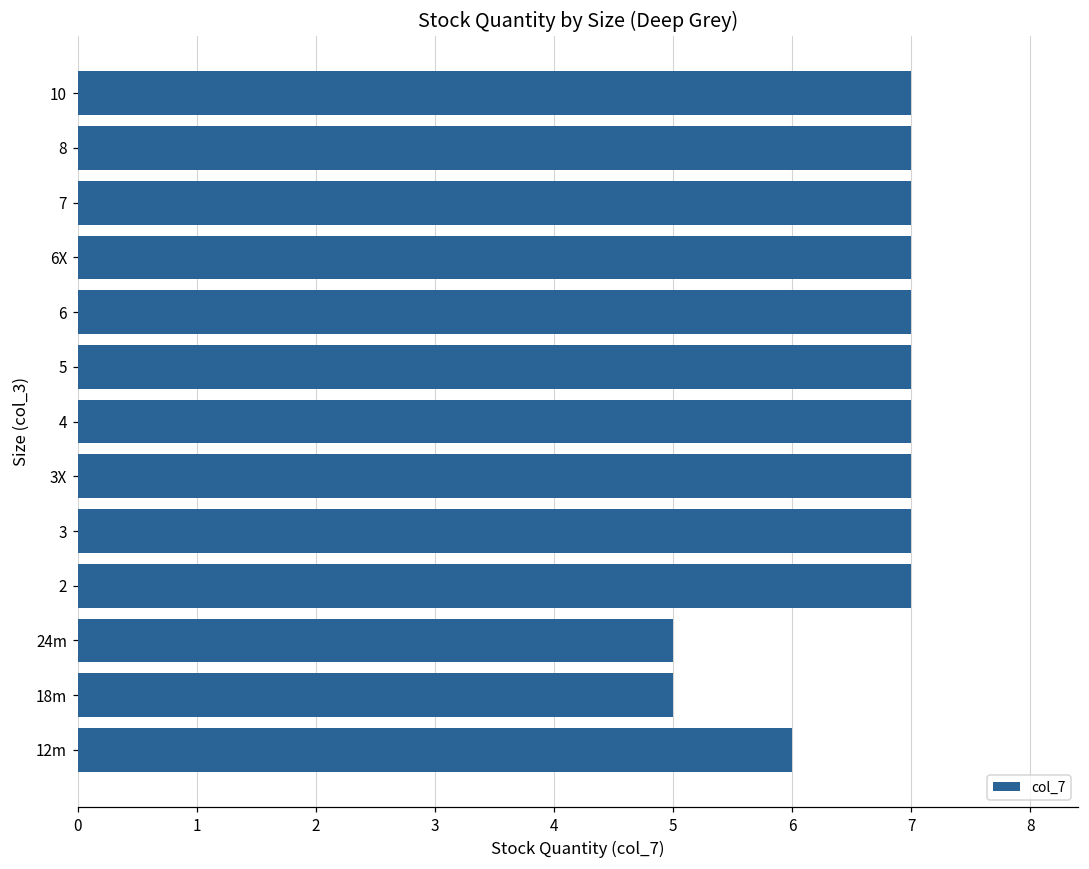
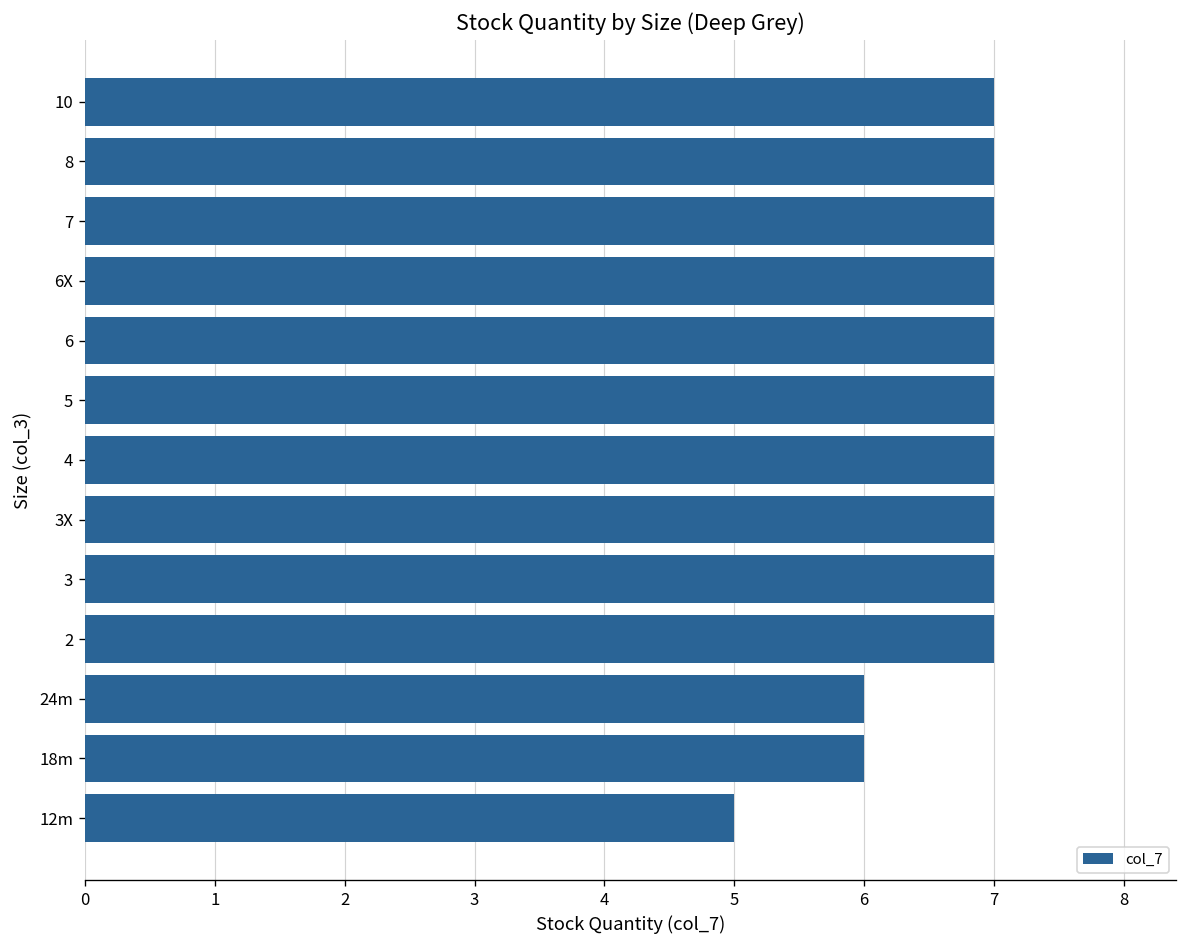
  {
    "10": 7,
    "8": 7,
    "7": 7,
    "6X": 7,
    "6": 7,
    "5": 7,
    "4": 7,
    "3X": 7,
    "3": 7,
    "2": 7,
-   "24m": 5,
-   "18m": 5,
-   "12m": 6
+   "24m": 6,
+   "18m": 6,
+   "12m": 5
  }
